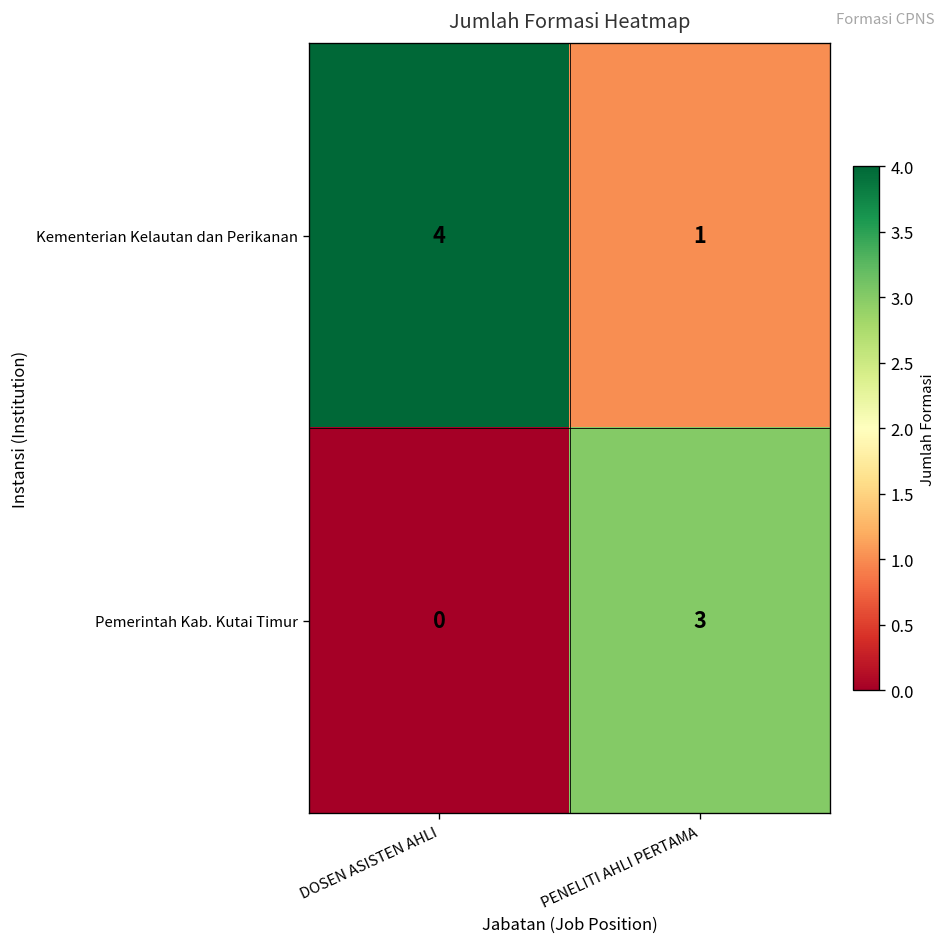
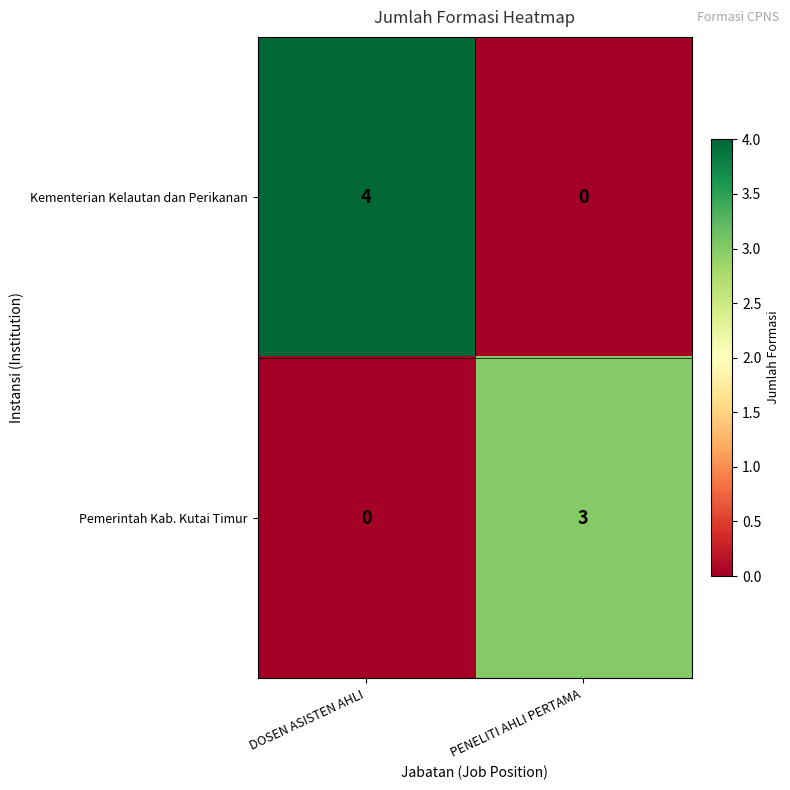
  {
    "Kementerian Kelautan dan Perikanan": {
      "DOSEN ASISTEN AHLI": 4,
-     "PENELITI AHLI PERTAMA": 1
+     "PENELITI AHLI PERTAMA": 0
    },
    "Pemerintah Kab. Kutai Timur": {
      "DOSEN ASISTEN AHLI": 0,
      "PENELITI AHLI PERTAMA": 3
    }
  }
